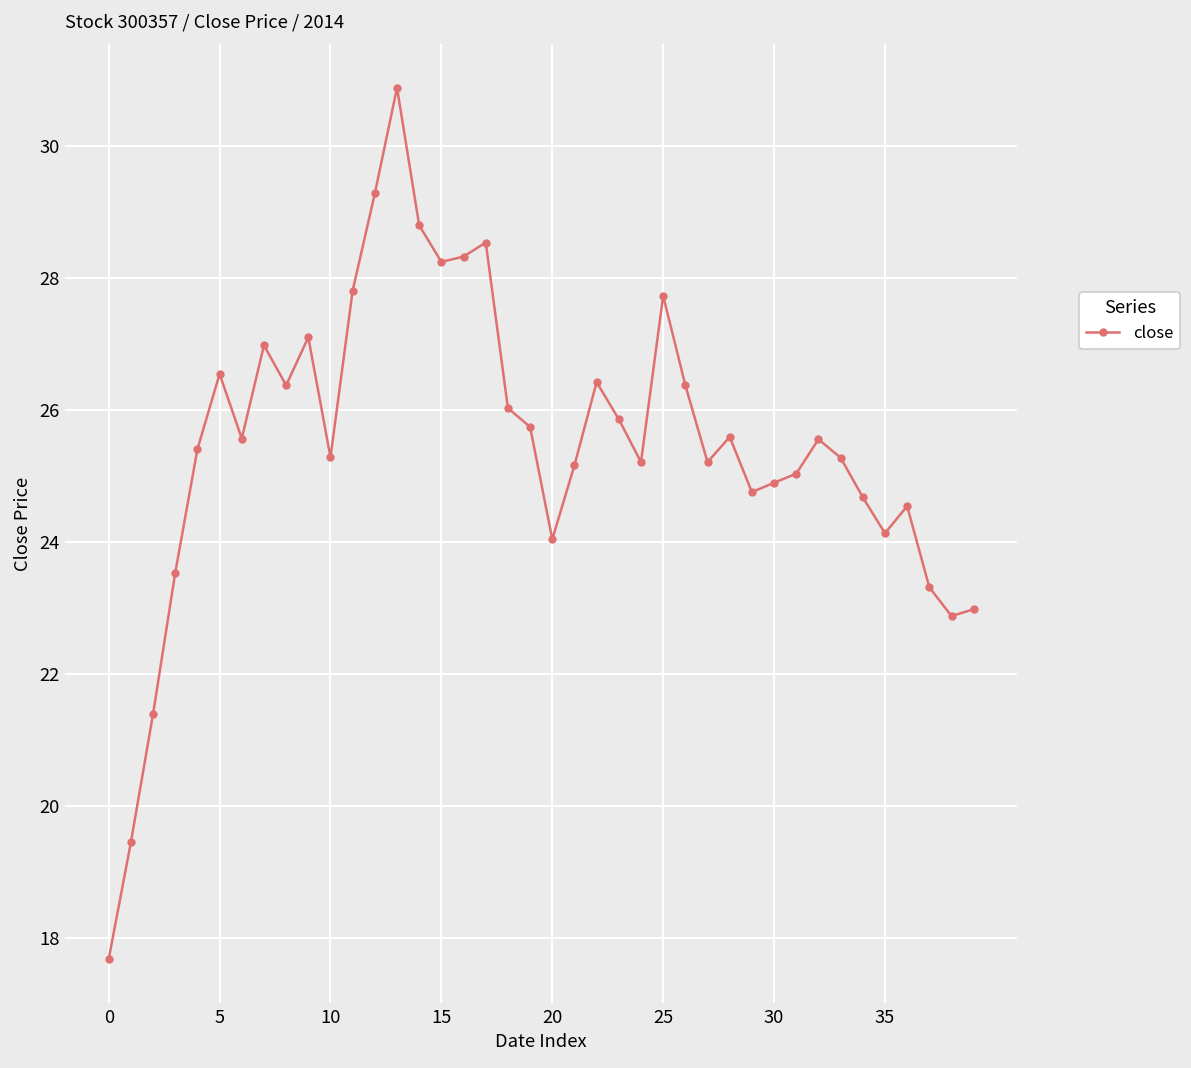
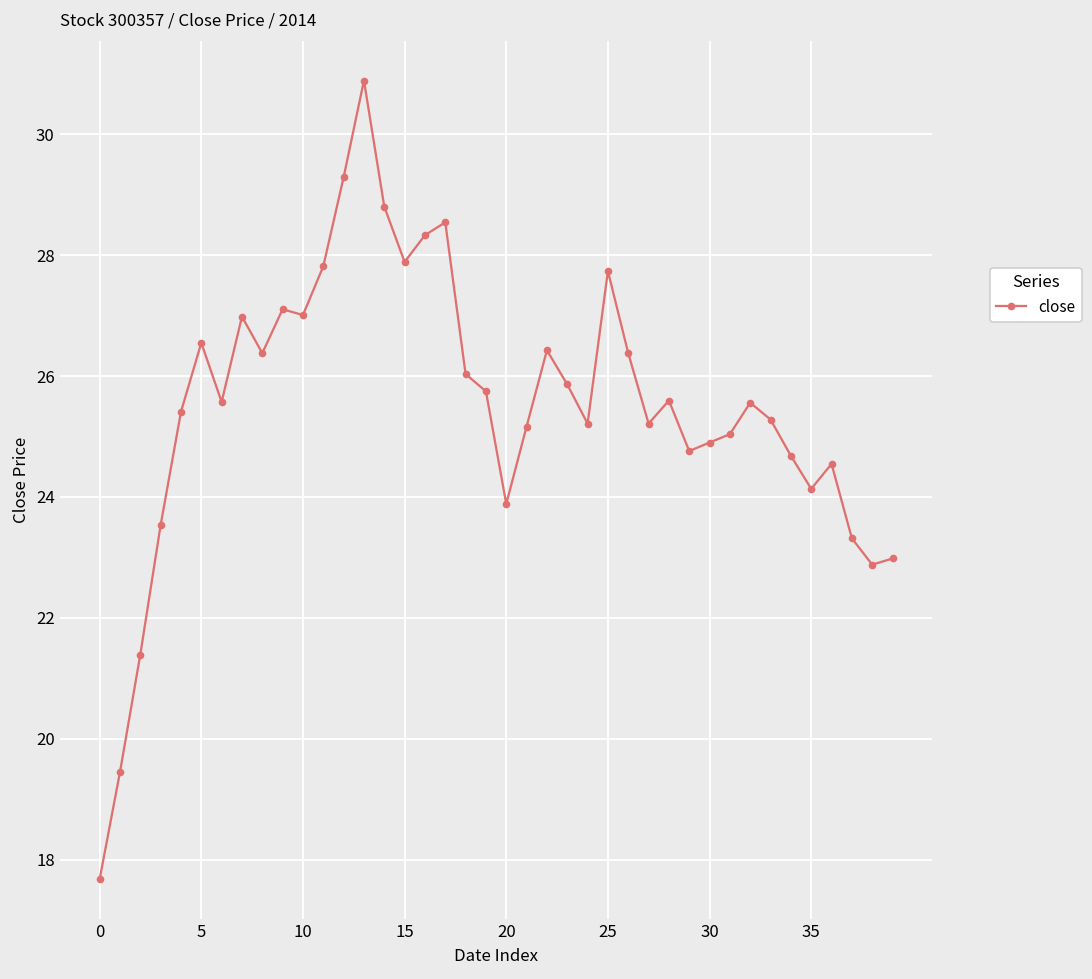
  {
    "0": 17.7,
    "5": 26.6,
-   "10": 25.3,
-   "15": 28.2,
-   "20": 24.0,
+   "10": 27.0,
+   "15": 27.9,
+   "20": 23.9,
    "25": 27.7,
    "30": 24.9,
    "35": 24.1
  }
